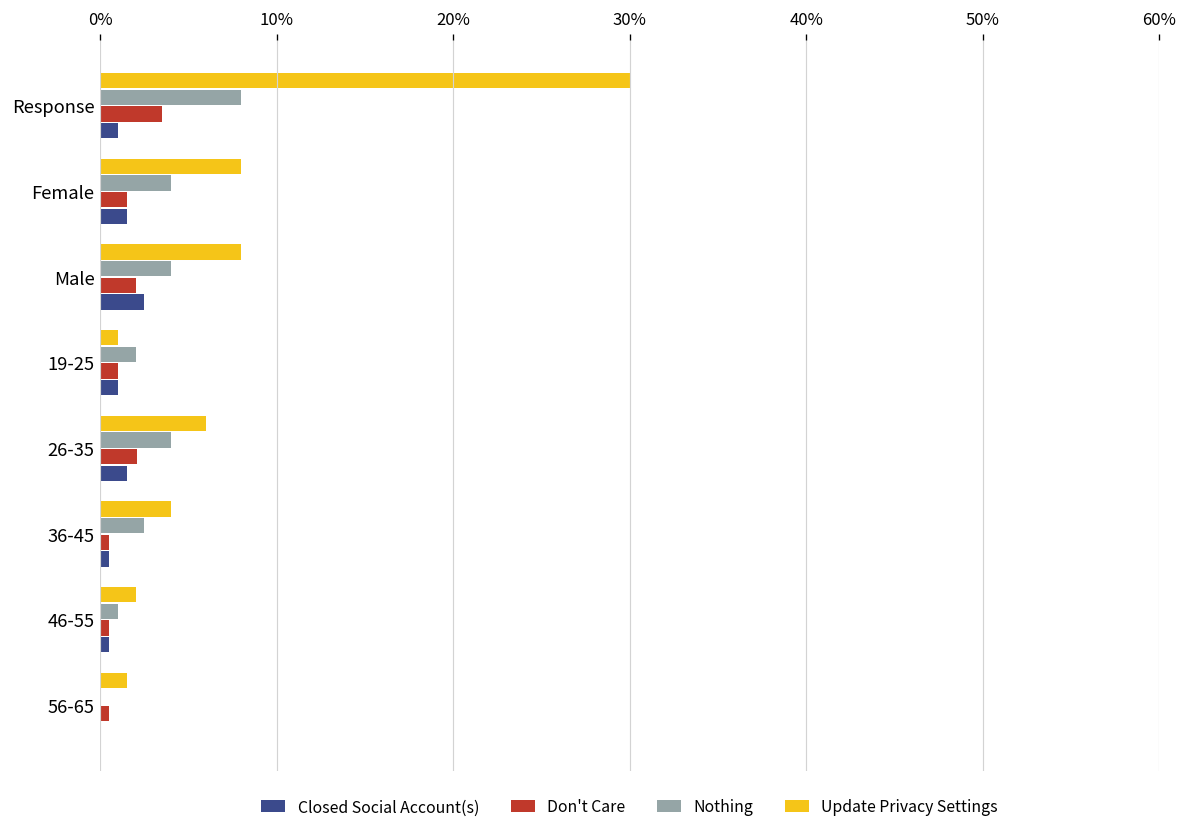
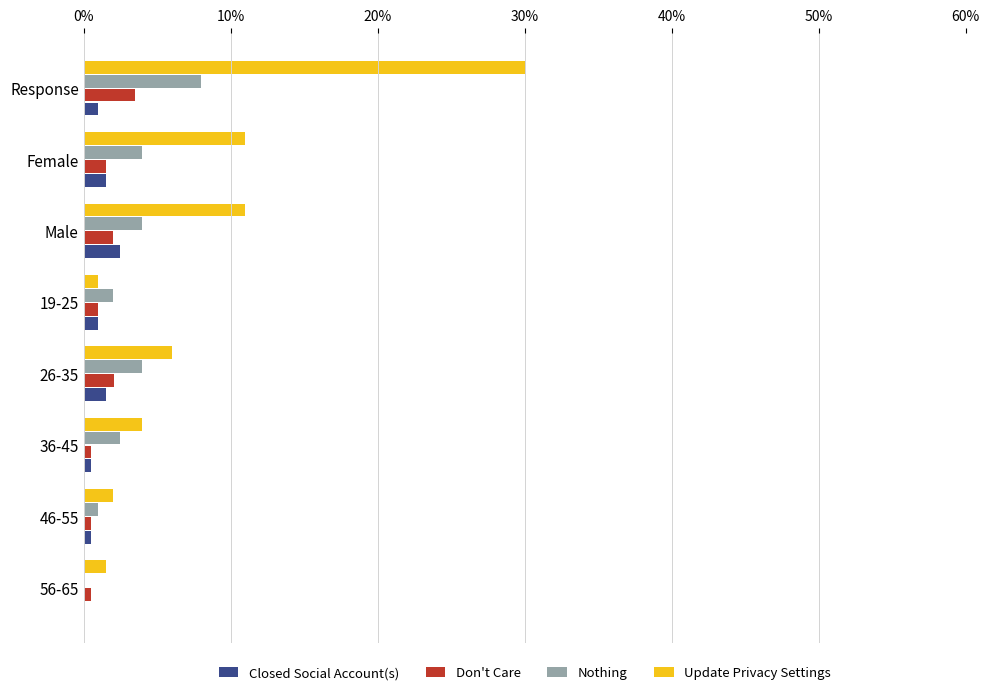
  {
    "Closed Social Account(s)": {
      "Response": "1%",
      "Female": "1.5%",
      "Male": "2.5%",
      "19-25": "1%",
      "26-35": "1.5%",
      "36-45": "0.5%",
      "46-55": "0.5%",
      "56-65": "0%"
    },
    "Don't Care": {
      "Response": "3.5%",
      "Female": "1.5%",
      "Male": "2%",
      "19-25": "1%",
      "26-35": "2%",
      "36-45": "0.5%",
      "46-55": "0.5%",
      "56-65": "0.5%"
    },
    "Nothing": {
      "Response": "8%",
      "Female": "4%",
      "Male": "4%",
      "19-25": "2%",
      "26-35": "4%",
      "36-45": "2.5%",
      "46-55": "1%",
      "56-65": "0%"
    },
    "Update Privacy Settings": {
      "Response": "30%",
-     "Female": "8%",
-     "Male": "8%",
+     "Female": "11%",
+     "Male": "11%",
      "19-25": "1%",
      "26-35": "6%",
      "36-45": "4%",
      "46-55": "2%",
      "56-65": "1.5%"
    }
  }
